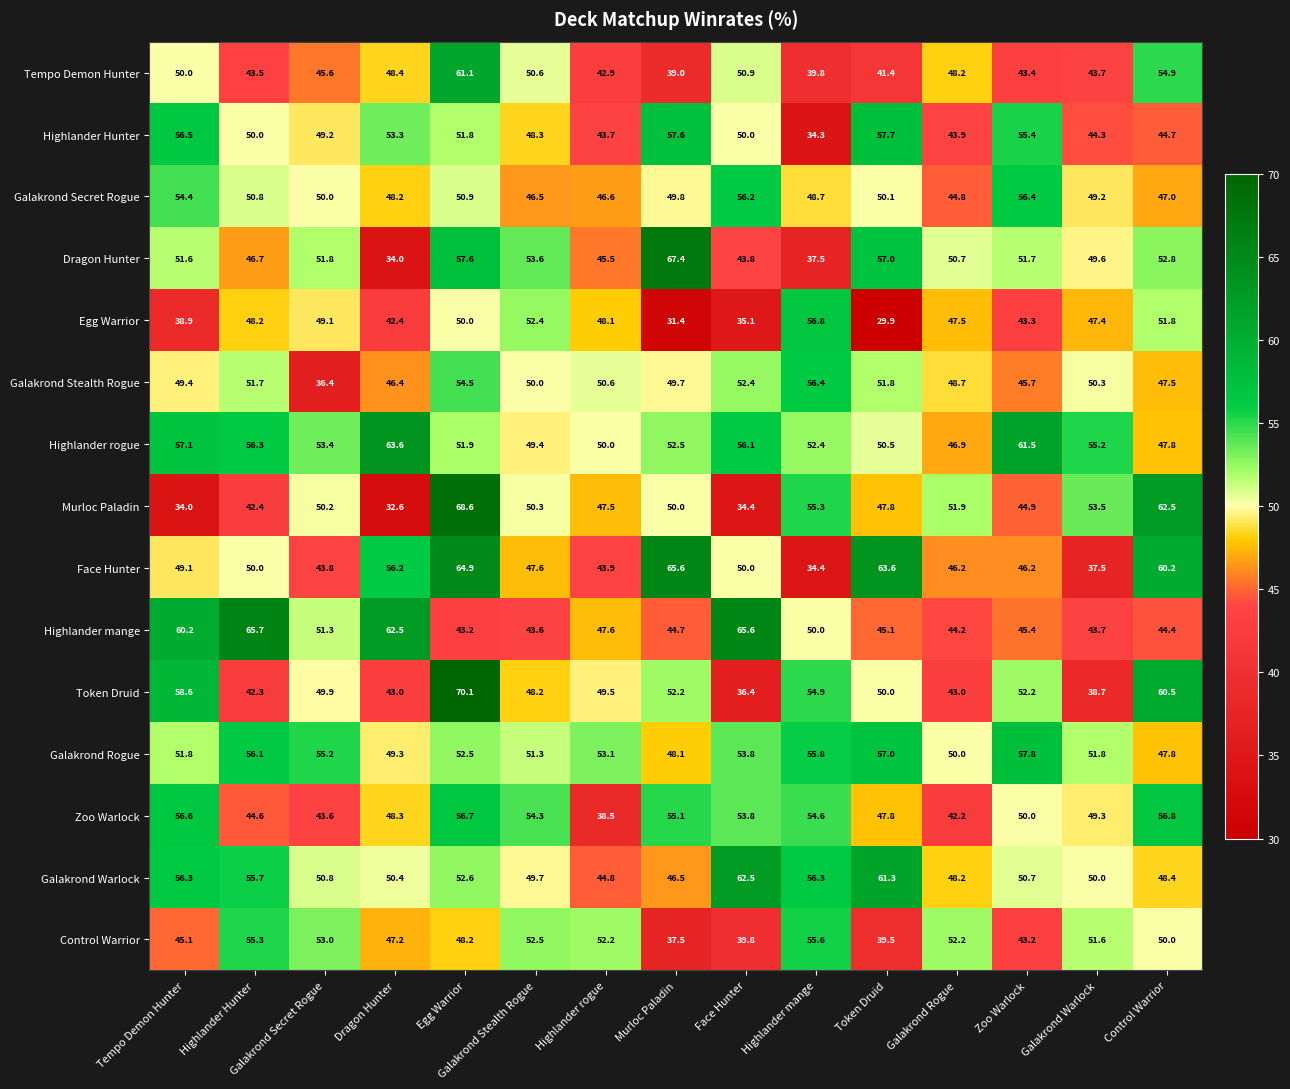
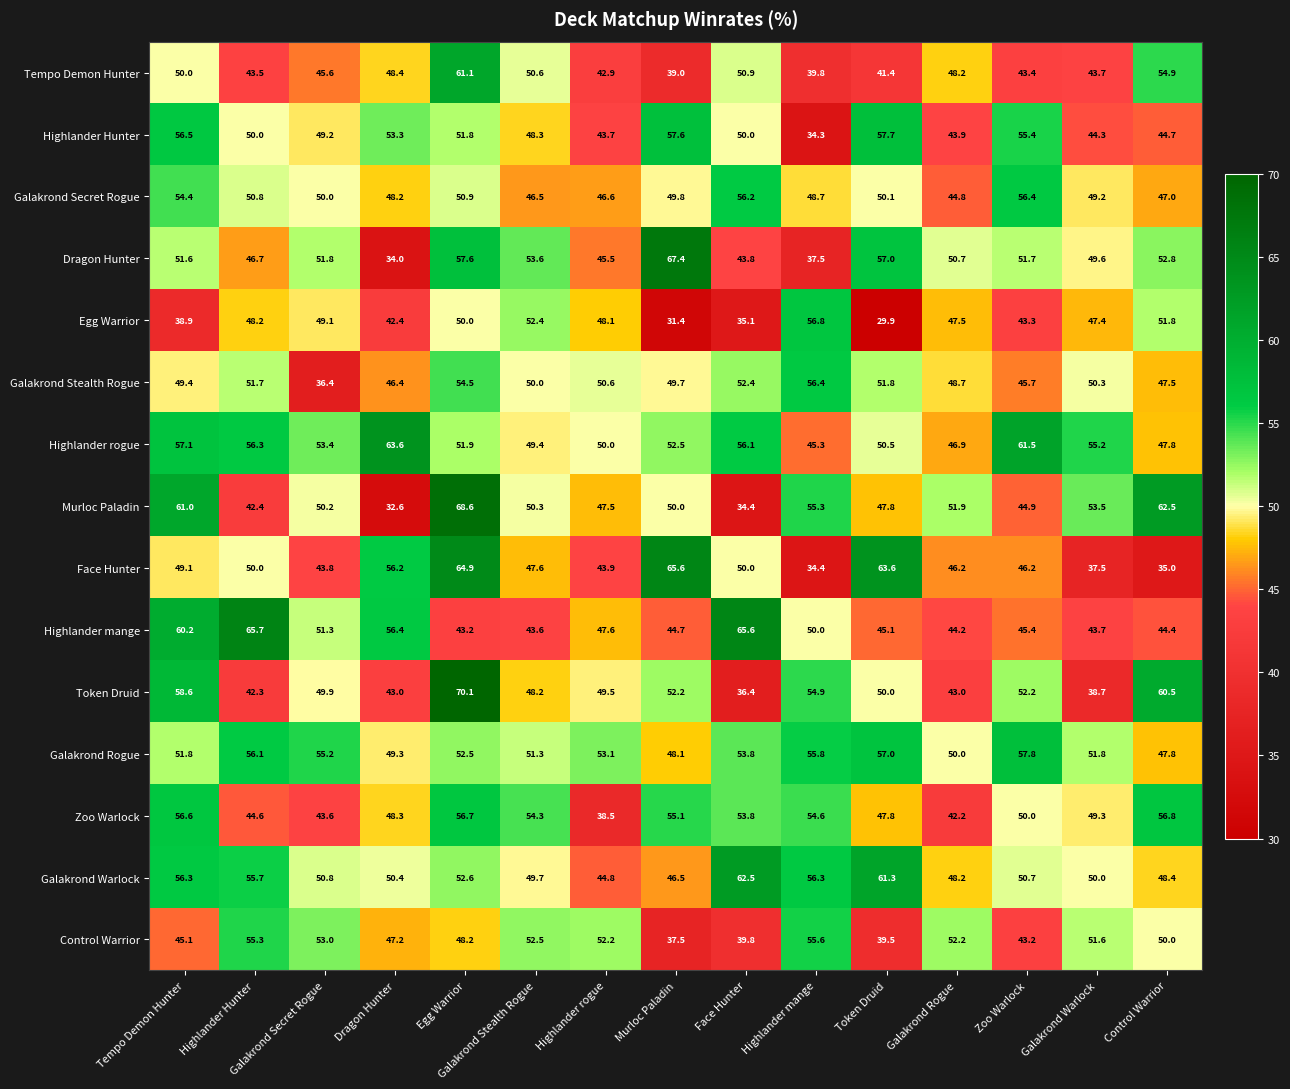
  {
    "Highlander rogue": {
      "Tempo Demon Hunter": 57.1,
      "Highlander Hunter": 56.3,
      "Galakrond Secret Rogue": 53.4,
      "Dragon Hunter": 63.6,
      "Egg Warrior": 51.9,
      "Galakrond Stealth Rogue": 49.4,
      "Highlander rogue": 50.0,
      "Murloc Paladin": 52.5,
      "Face Hunter": 56.1,
-     "Highlander mange": 52.4,
+     "Highlander mange": 45.3,
      "Token Druid": 50.5,
      "Galakrond Rogue": 46.9,
      "Zoo Warlock": 61.5,
      "Galakrond Warlock": 55.2,
      "Control Warrior": 47.8
    },
    "Murloc Paladin": {
-     "Tempo Demon Hunter": 34.0,
+     "Tempo Demon Hunter": 61.0,
      "Highlander Hunter": 42.4,
      "Galakrond Secret Rogue": 50.2,
      "Dragon Hunter": 32.6,
      "Egg Warrior": 68.6,
      "Galakrond Stealth Rogue": 50.3,
      "Highlander rogue": 47.5,
      "Murloc Paladin": 50.0,
      "Face Hunter": 34.4,
      "Highlander mange": 55.3,
      "Token Druid": 47.8,
      "Galakrond Rogue": 51.9,
      "Zoo Warlock": 44.9,
      "Galakrond Warlock": 53.5,
      "Control Warrior": 62.5
    },
    "Face Hunter": {
      "Tempo Demon Hunter": 49.1,
      "Highlander Hunter": 50.0,
      "Galakrond Secret Rogue": 43.8,
      "Dragon Hunter": 56.2,
      "Egg Warrior": 64.9,
      "Galakrond Stealth Rogue": 47.6,
      "Highlander rogue": 43.9,
      "Murloc Paladin": 65.6,
      "Face Hunter": 50.0,
      "Highlander mange": 34.4,
      "Token Druid": 63.6,
      "Galakrond Rogue": 46.2,
      "Zoo Warlock": 46.2,
      "Galakrond Warlock": 37.5,
-     "Control Warrior": 60.2
+     "Control Warrior": 35.0
    },
    "Highlander mange": {
      "Tempo Demon Hunter": 60.2,
      "Highlander Hunter": 65.7,
      "Galakrond Secret Rogue": 51.3,
-     "Dragon Hunter": 62.5,
+     "Dragon Hunter": 56.4,
      "Egg Warrior": 43.2,
      "Galakrond Stealth Rogue": 43.6,
      "Highlander rogue": 47.6,
      "Murloc Paladin": 44.7,
      "Face Hunter": 65.6,
      "Highlander mange": 50.0,
      "Token Druid": 45.1,
      "Galakrond Rogue": 44.2,
      "Zoo Warlock": 45.4,
      "Galakrond Warlock": 43.7,
      "Control Warrior": 44.4
    }
  }
